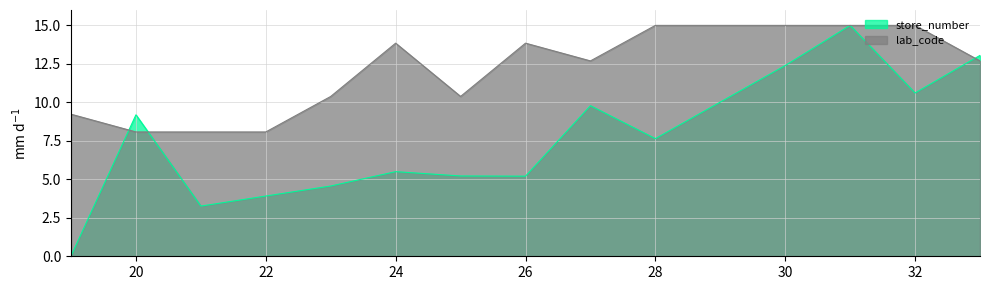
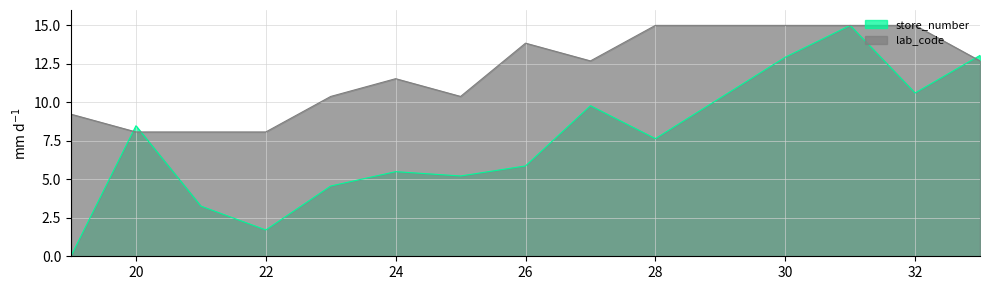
  {
    "store_number": {
-     "20": 9.2,
-     "22": 3.9,
+     "20": 8.5,
+     "22": 1.7,
      "24": 5.5,
-     "26": 5.2,
+     "26": 5.9,
      "28": 7.6,
-     "30": 12.4,
+     "30": 12.9,
      "32": 10.6
    },
    "lab_code": {
      "20": 8.1,
      "22": 8.1,
-     "24": 13.8,
+     "24": 11.5,
      "26": 13.8,
      "28": 15.0,
      "30": 15.0,
      "32": 15.0
    }
  }
